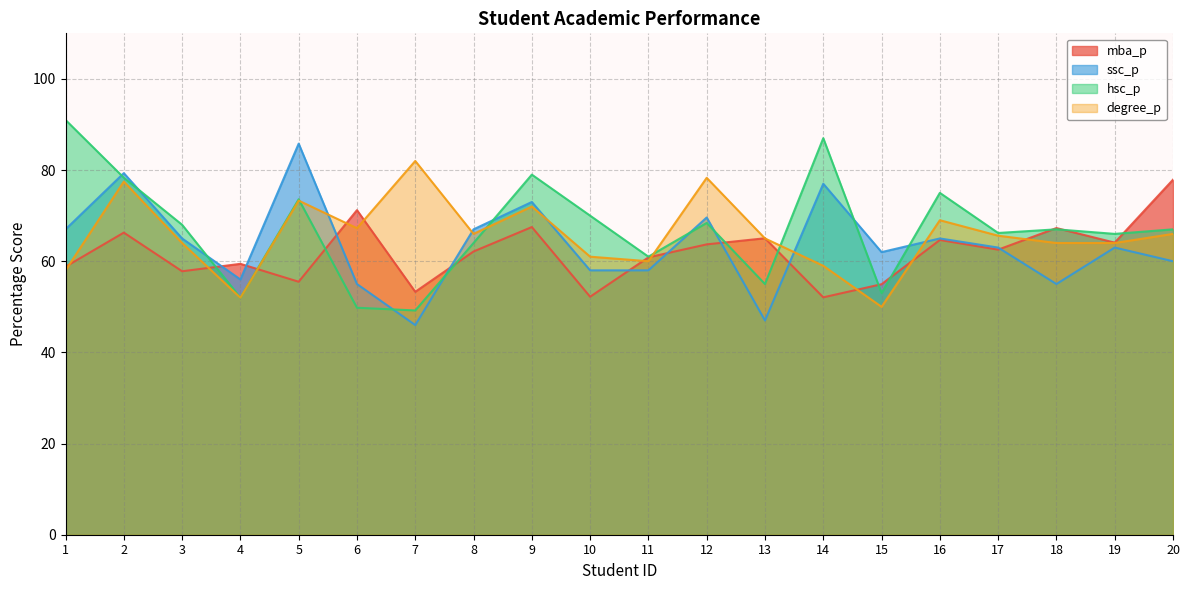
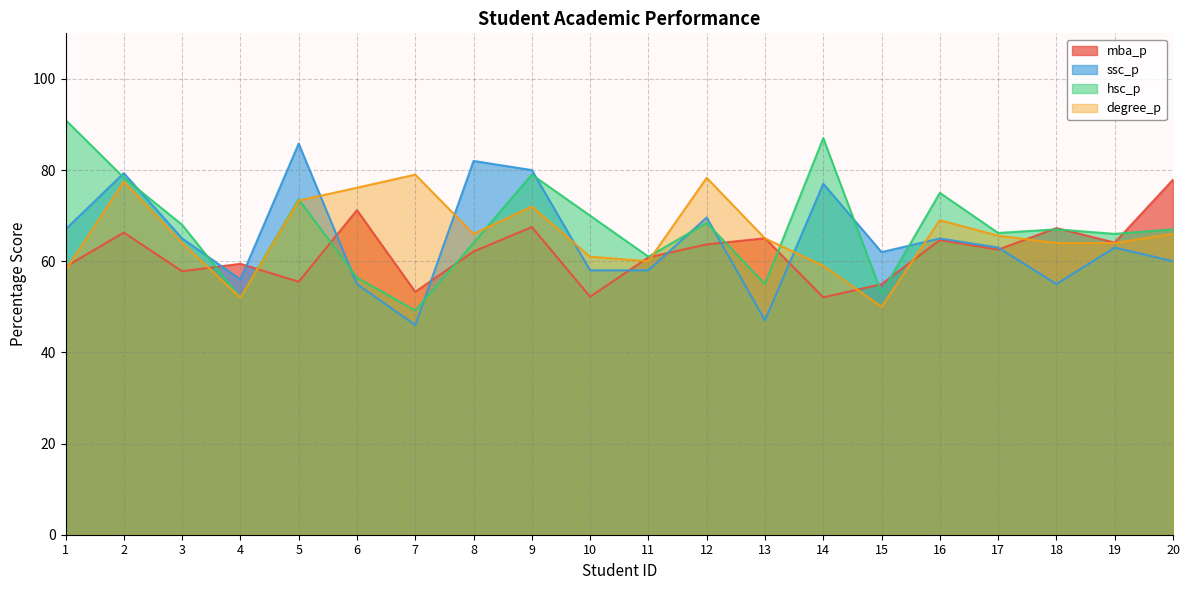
  {
    "mba_p": {
      "1": 59,
      "2": 66,
      "3": 58,
      "4": 59,
      "5": 56,
      "6": 71,
      "7": 53,
      "8": 62,
      "9": 68,
      "10": 52,
      "12": 64,
      "14": 52,
      "15": 55,
      "20": 78
    },
    "ssc_p": {
      "1": 67,
      "2": 79,
      "3": 65,
      "4": 56,
      "5": 86,
      "6": 55,
      "7": 46,
-     "8": 67,
-     "9": 73,
+     "8": 82,
+     "9": 80,
      "10": 58,
      "11": 58,
      "12": 70,
      "13": 47,
      "14": 77,
      "15": 62,
      "18": 55,
      "19": 63,
      "20": 60
    },
    "hsc_p": {
      "1": 91,
      "2": 78,
      "3": 68,
-     "6": 50,
+     "6": 56,
      "7": 49,
      "8": 64,
      "9": 79,
      "10": 70,
      "12": 68,
      "13": 55,
      "14": 87,
      "15": 53,
      "16": 75,
      "17": 66,
      "19": 66,
      "20": 67
    },
    "degree_p": {
      "1": 58,
      "2": 77,
      "3": 64,
-     "6": 67,
-     "7": 82,
+     "6": 76,
+     "7": 79,
      "8": 66,
      "9": 72,
      "10": 61,
      "11": 60,
      "12": 78,
      "14": 59,
      "15": 50,
      "16": 69,
      "17": 66,
      "18": 64,
      "20": 66
    }
  }
